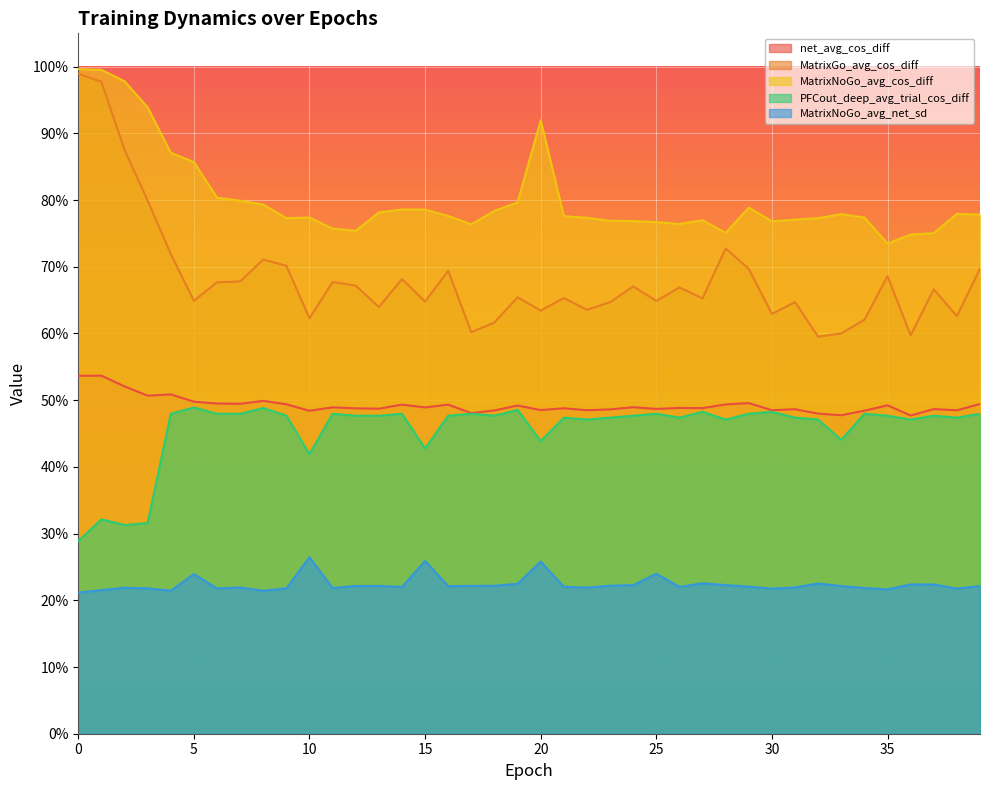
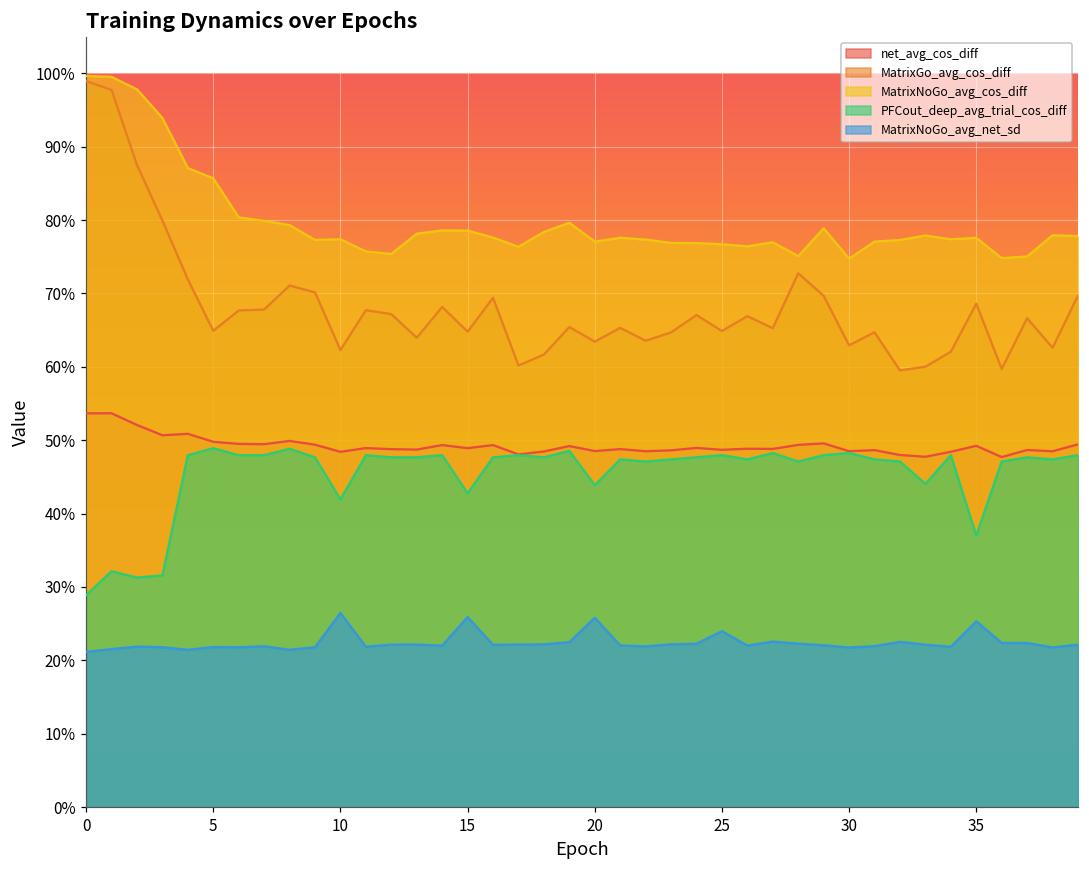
  {
    "MatrixNoGo_avg_cos_diff": {
      "0": "100%",
      "5": "86%",
      "10": "77%",
      "15": "79%",
-     "20": "92%",
+     "20": "77%",
      "25": "77%",
-     "30": "77%",
-     "35": "73%"
+     "30": "75%",
+     "35": "78%"
    },
    "PFCout_deep_avg_trial_cos_diff": {
      "0": "29%",
      "5": "49%",
      "10": "42%",
      "15": "43%",
      "20": "44%",
      "25": "48%",
-     "35": "48%"
+     "35": "37%"
    },
    "MatrixNoGo_avg_net_sd": {
      "0": "21%",
-     "5": "24%",
+     "5": "22%",
      "10": "26%",
      "15": "26%",
      "20": "26%",
      "25": "24%",
      "30": "22%",
-     "35": "22%"
+     "35": "25%"
    }
  }
